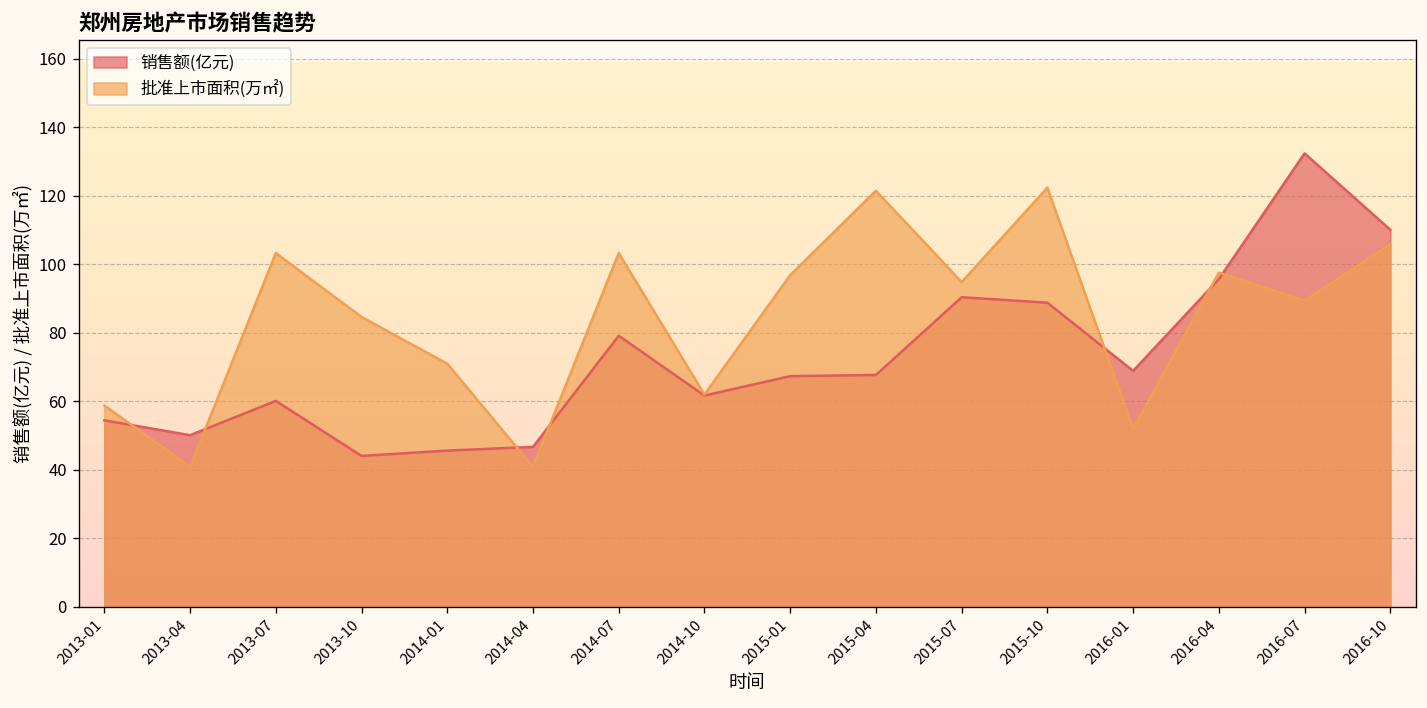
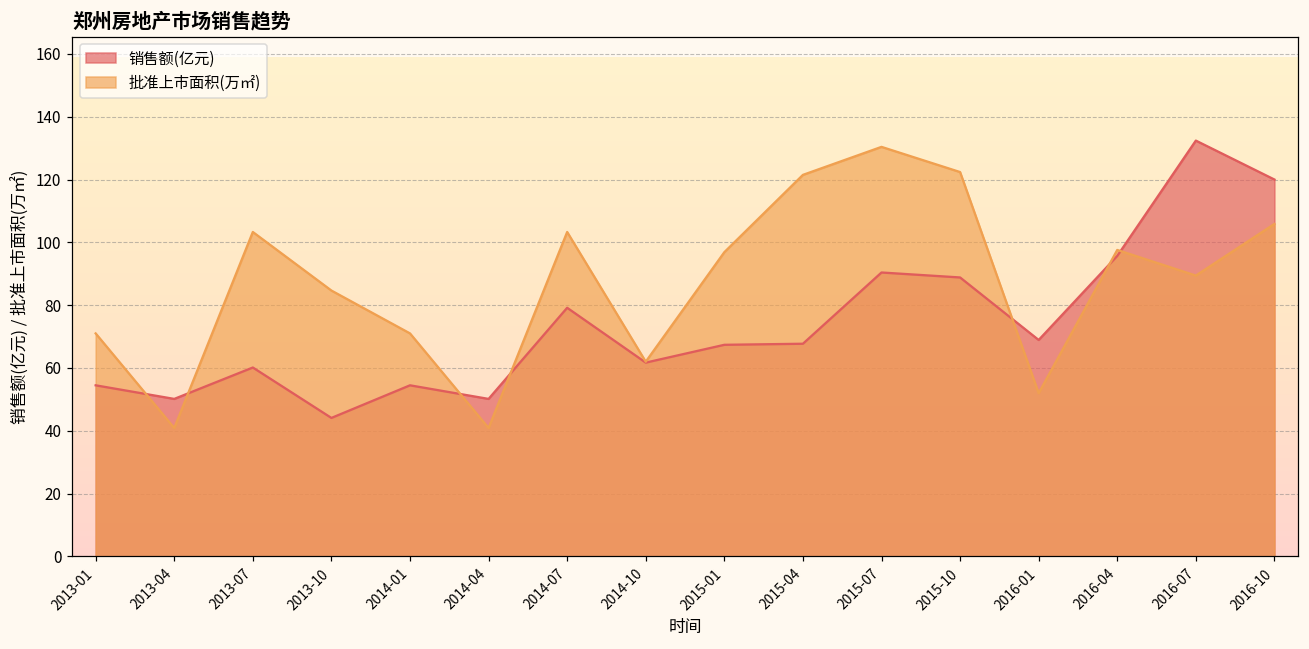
  {
    "销售额(亿元)": {
      "2013-01": 54,
      "2013-04": 50,
      "2013-07": 60,
      "2013-10": 44,
-     "2014-01": 46,
-     "2014-04": 47,
+     "2014-01": 54,
+     "2014-04": 50,
      "2014-07": 79,
      "2015-01": 67,
      "2015-04": 68,
      "2015-07": 90,
      "2015-10": 89,
      "2016-01": 69,
      "2016-04": 96,
      "2016-07": 132,
-     "2016-10": 110
+     "2016-10": 120
    },
    "批准上市面积(万㎡)": {
-     "2013-01": 59,
+     "2013-01": 71,
      "2013-04": 41,
      "2013-07": 103,
      "2013-10": 85,
      "2014-01": 71,
      "2014-04": 41,
      "2014-07": 103,
      "2015-01": 97,
      "2015-04": 121,
-     "2015-07": 95,
+     "2015-07": 130,
      "2015-10": 122,
      "2016-01": 52,
      "2016-04": 98,
      "2016-07": 89,
      "2016-10": 106
    }
  }
